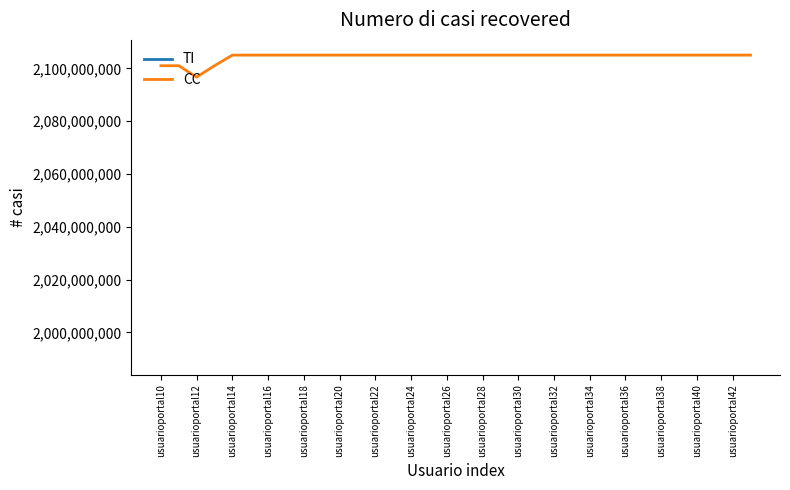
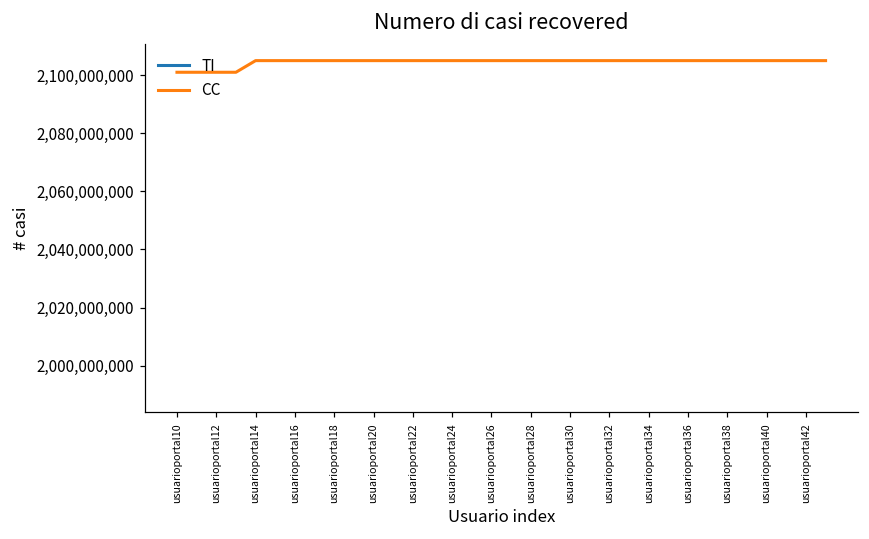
  {
    "TI": {
      "usuarioportal10": "1,990,000,000"
    },
    "CC": {
      "usuarioportal10": "2,101,000,000",
-     "usuarioportal12": "2,097,000,000",
+     "usuarioportal12": "2,101,000,000",
      "usuarioportal14": "2,105,000,000",
      "usuarioportal16": "2,105,000,000",
      "usuarioportal18": "2,105,000,000",
      "usuarioportal20": "2,105,000,000",
      "usuarioportal22": "2,105,000,000",
      "usuarioportal24": "2,105,000,000",
      "usuarioportal26": "2,105,000,000",
      "usuarioportal28": "2,105,000,000",
      "usuarioportal30": "2,105,000,000",
      "usuarioportal32": "2,105,000,000",
      "usuarioportal34": "2,105,000,000",
      "usuarioportal36": "2,105,000,000",
      "usuarioportal38": "2,105,000,000",
      "usuarioportal40": "2,105,000,000",
      "usuarioportal42": "2,105,000,000"
    }
  }
